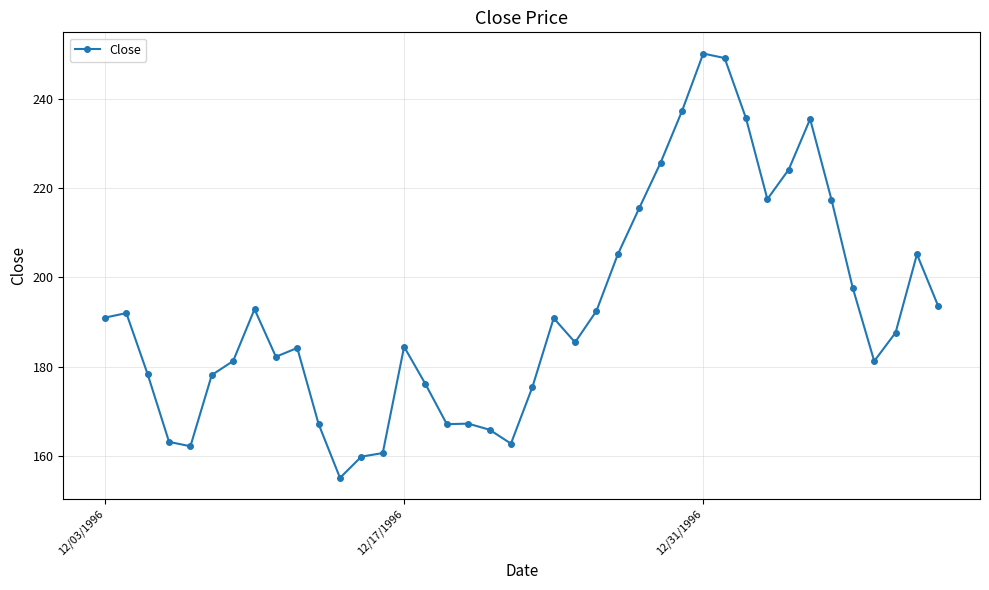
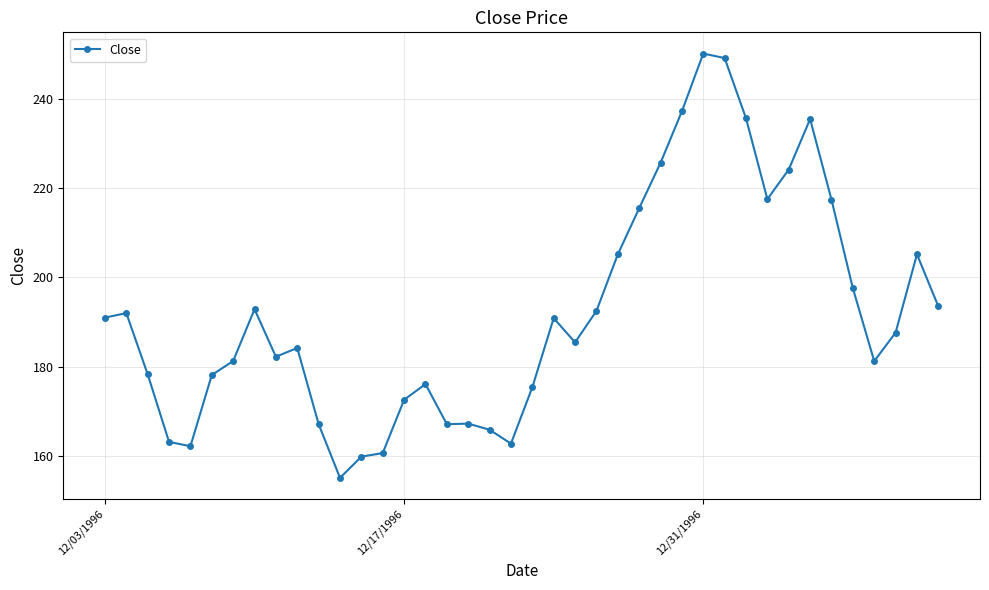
  {
    "12/03/1996": 191,
-   "12/17/1996": 184,
+   "12/17/1996": 173,
    "12/31/1996": 250
  }
